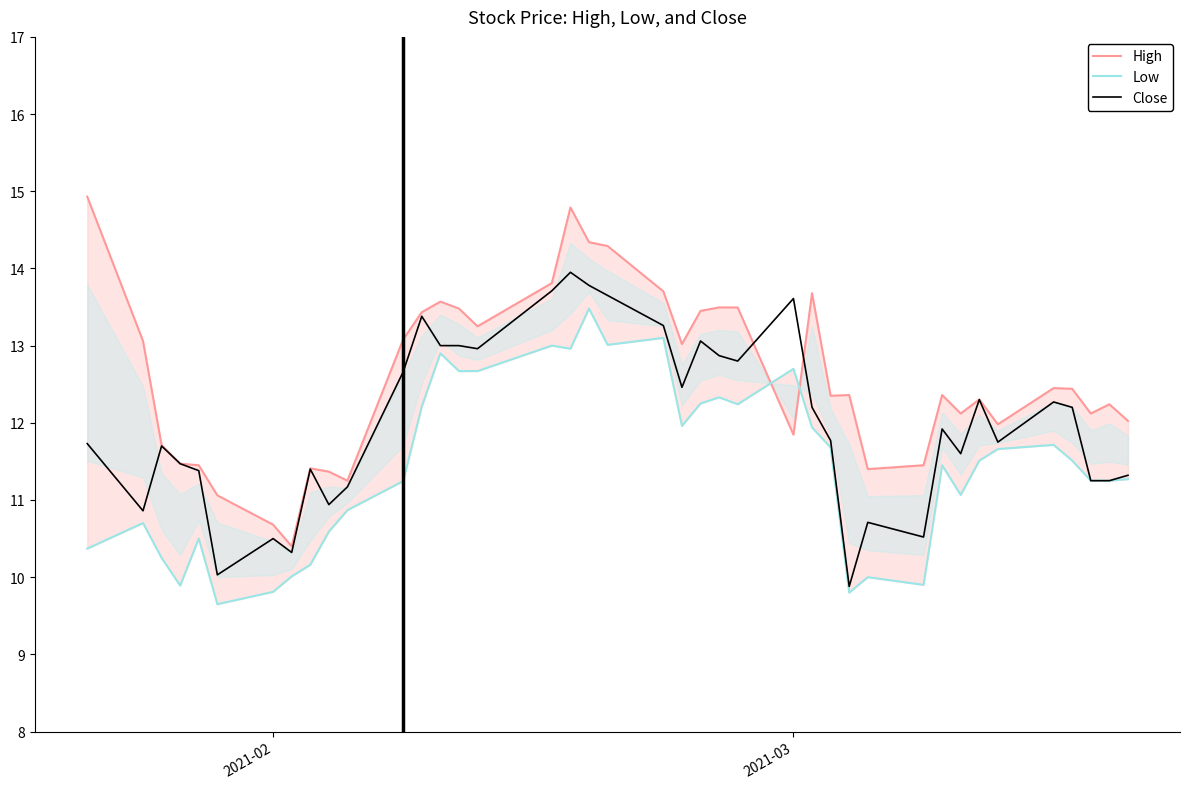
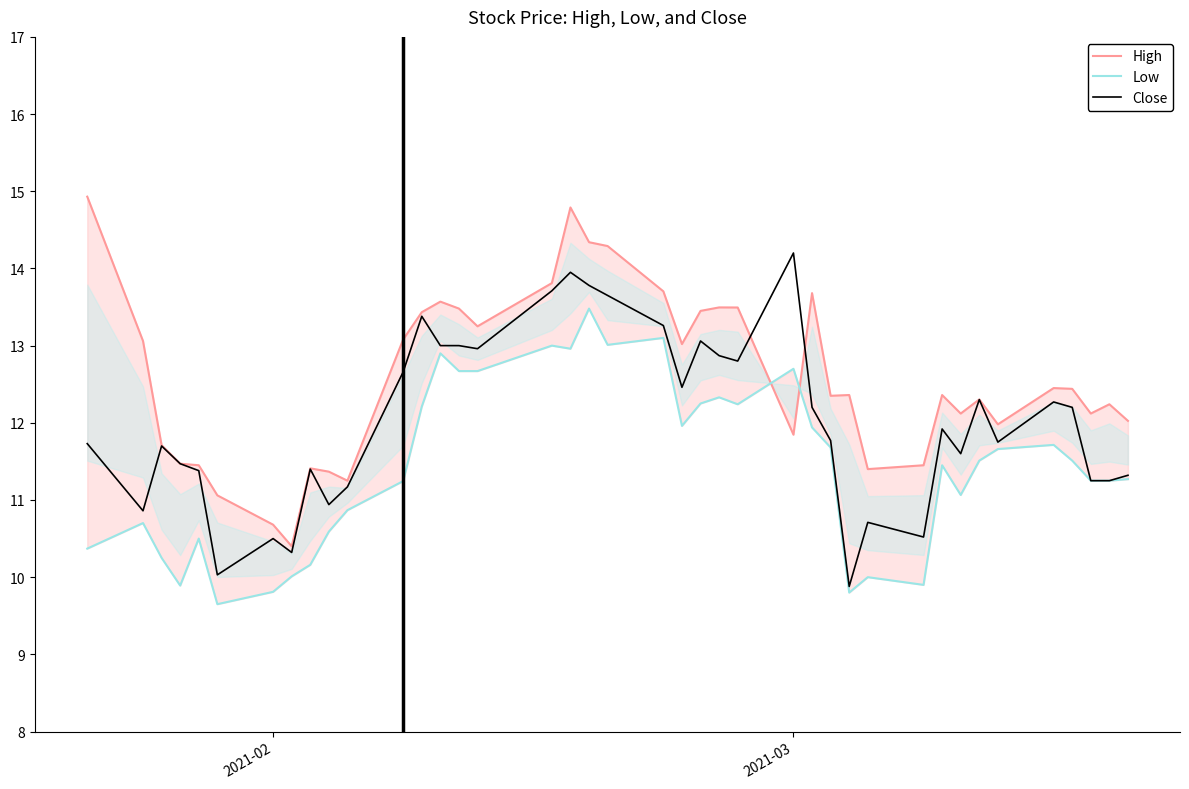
  {
    "Close": {
      "2021-02": 10.5,
-     "2021-03": 13.6
+     "2021-03": 14.2
    }
  }
